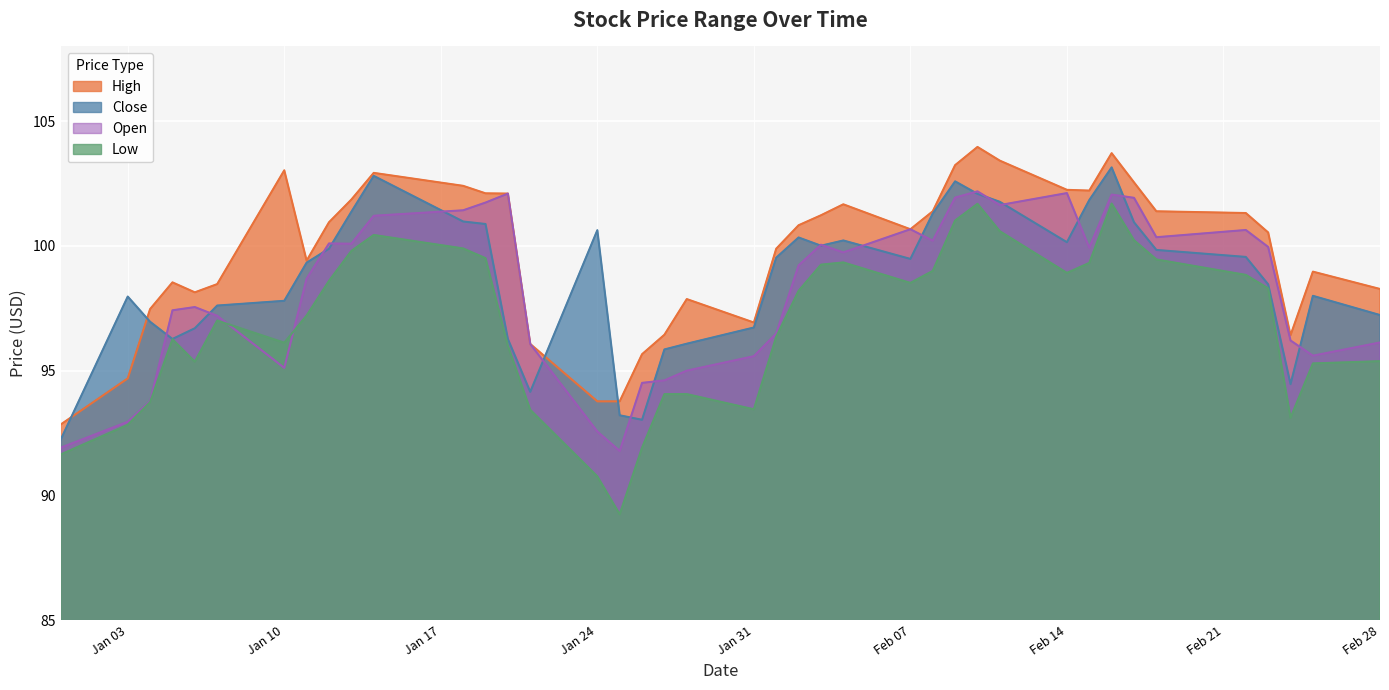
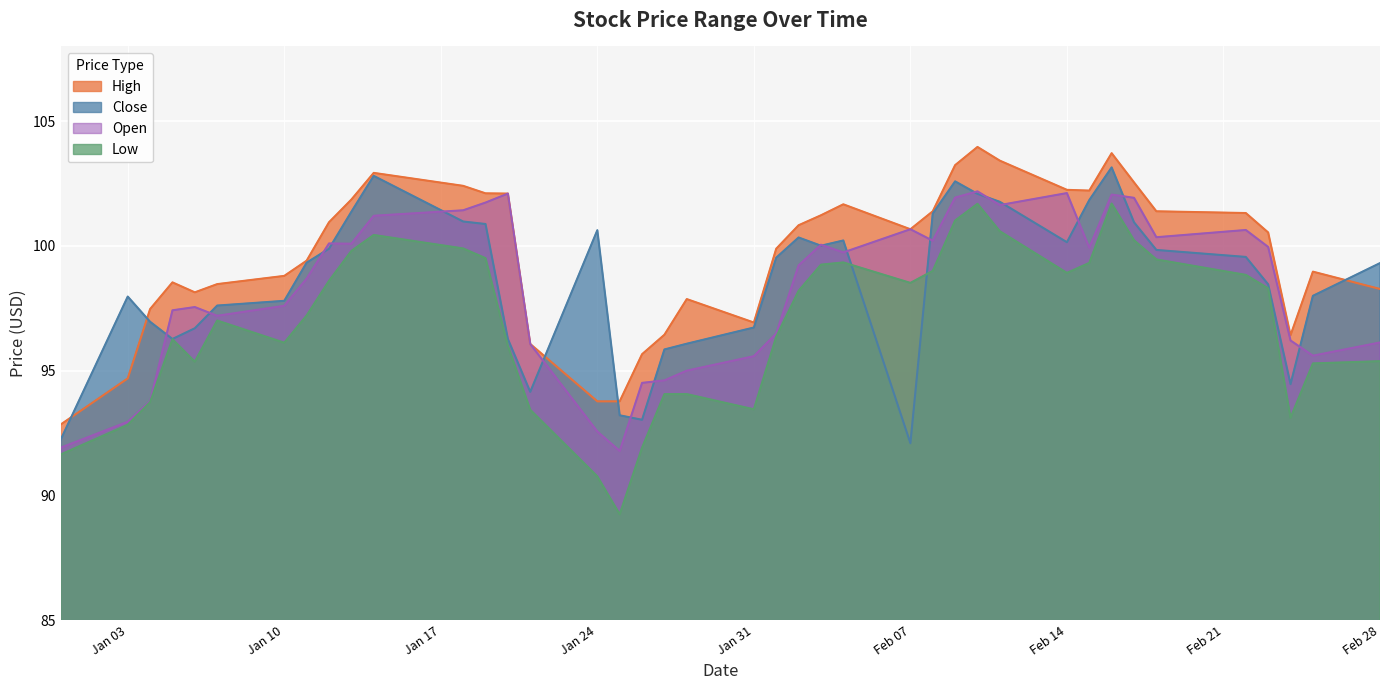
  {
    "High": {
      "Jan 03": 94.7,
-     "Jan 10": 103.0,
+     "Jan 10": 98.8,
      "Jan 24": 93.8,
      "Jan 31": 96.9,
      "Feb 14": 102.3,
      "Feb 28": 98.3
    },
    "Close": {
      "Jan 03": 98.0,
      "Jan 10": 97.8,
      "Jan 24": 100.6,
      "Jan 31": 96.7,
-     "Feb 07": 99.5,
+     "Feb 07": 92.1,
      "Feb 14": 100.2,
-     "Feb 28": 97.2
+     "Feb 28": 99.3
    },
    "Open": {
      "Jan 03": 92.9,
-     "Jan 10": 95.1,
+     "Jan 10": 97.6,
      "Jan 24": 92.6,
      "Jan 31": 95.6,
      "Feb 14": 102.1,
      "Feb 28": 96.1
    },
    "Low": {
      "Jan 03": 92.8,
      "Jan 10": 96.1,
      "Jan 24": 90.8,
      "Jan 31": 93.4,
      "Feb 07": 98.5,
      "Feb 14": 98.9,
      "Feb 28": 95.4
    }
  }
